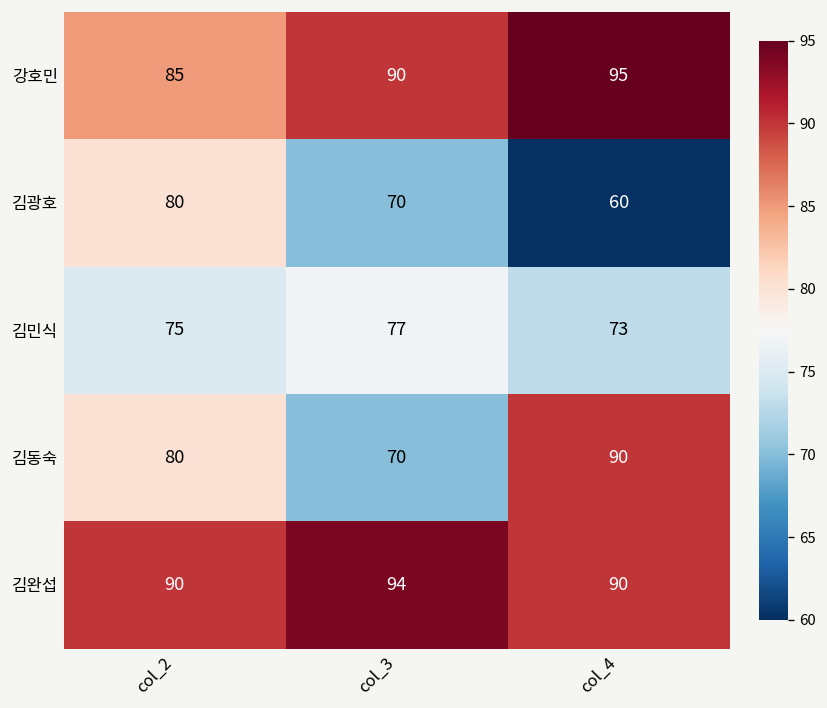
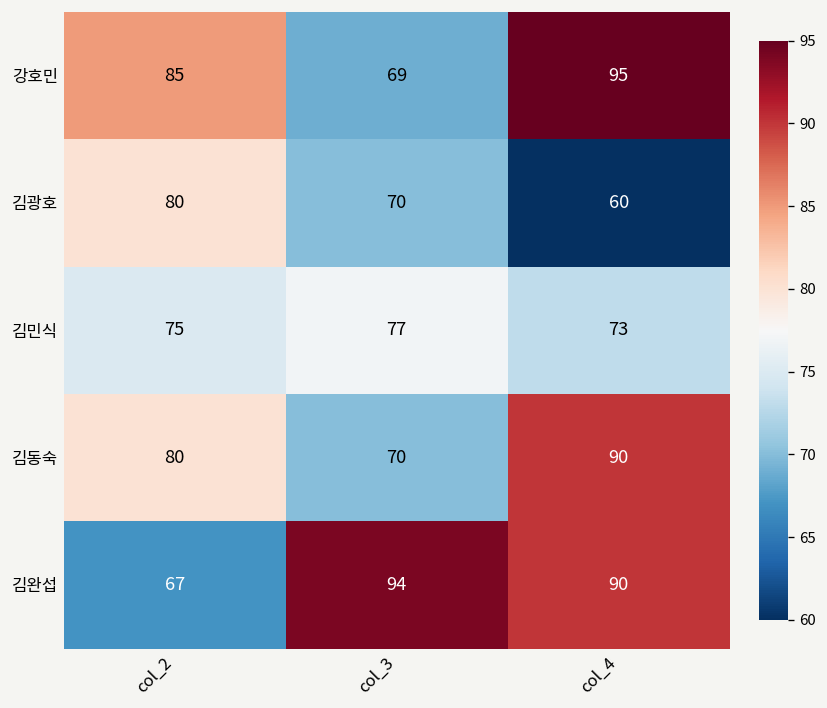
  {
    "강호민": {
      "col_2": 85,
-     "col_3": 90,
+     "col_3": 69,
      "col_4": 95
    },
    "김광호": {
      "col_2": 80,
      "col_3": 70,
      "col_4": 60
    },
    "김민식": {
      "col_2": 75,
      "col_3": 77,
      "col_4": 73
    },
    "김동숙": {
      "col_2": 80,
      "col_3": 70,
      "col_4": 90
    },
    "김완섭": {
-     "col_2": 90,
+     "col_2": 67,
      "col_3": 94,
      "col_4": 90
    }
  }
